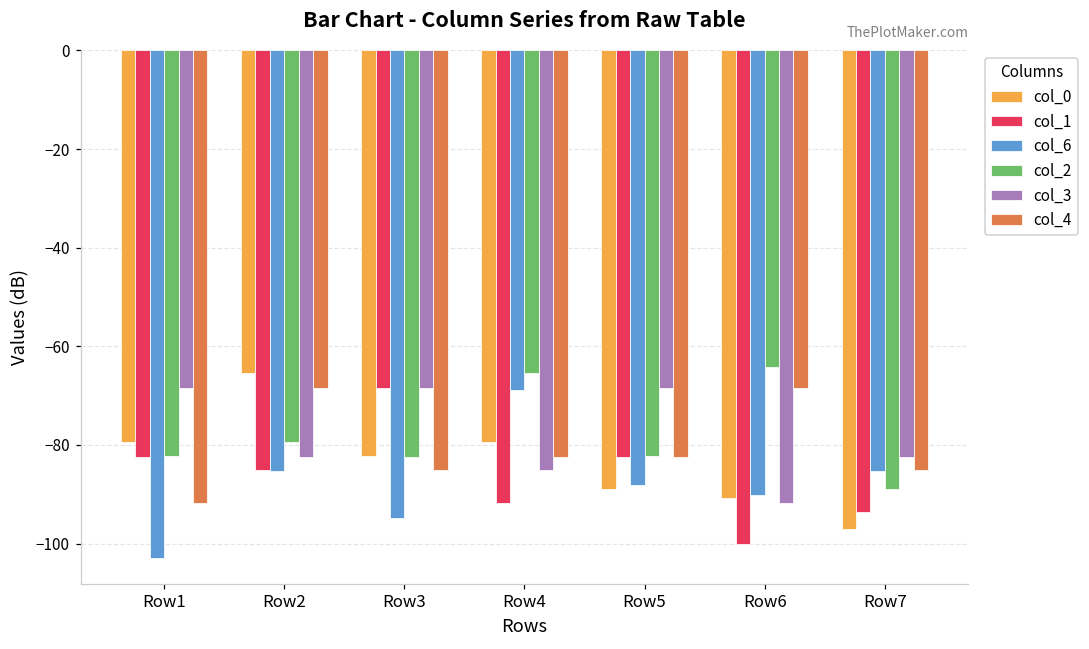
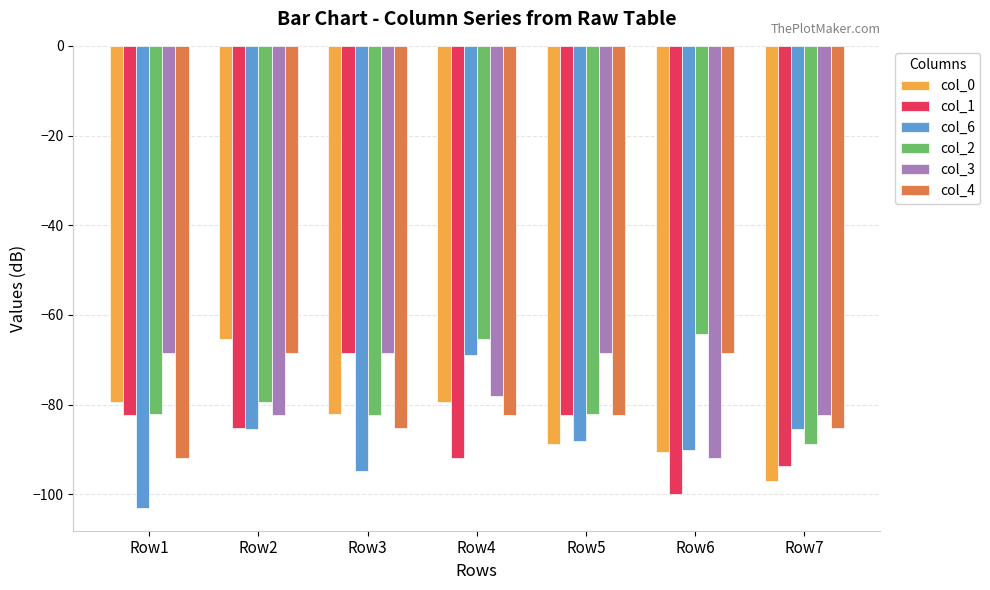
  {
    "col_1": {
      "Row1": -82,
      "Row2": -85,
      "Row3": -68,
      "Row4": -92,
      "Row5": -82,
      "Row6": -100,
      "Row7": -94
    },
    "col_6": {
      "Row1": -103,
      "Row2": -85,
      "Row3": -95,
      "Row4": -69,
      "Row5": -88,
      "Row6": -90,
      "Row7": -85
    },
    "col_2": {
      "Row1": -82,
      "Row2": -79,
      "Row3": -82,
      "Row4": -65,
      "Row5": -82,
      "Row6": -64,
      "Row7": -89
    },
    "col_3": {
      "Row1": -68,
      "Row2": -82,
      "Row3": -68,
-     "Row4": -85,
+     "Row4": -78,
      "Row5": -68,
      "Row6": -92,
      "Row7": -82
    }
  }
